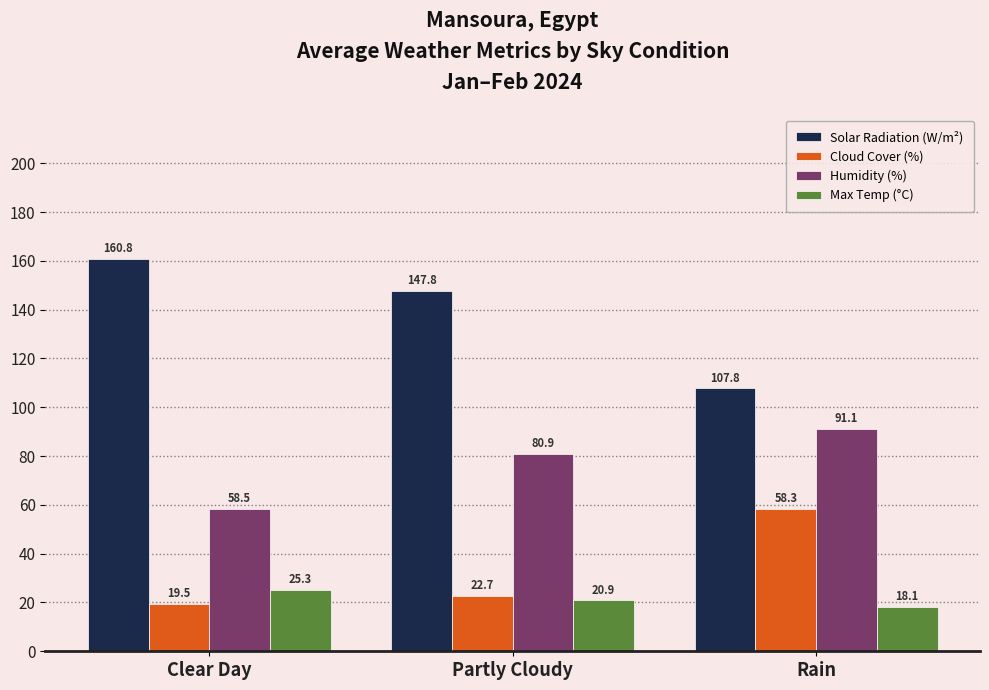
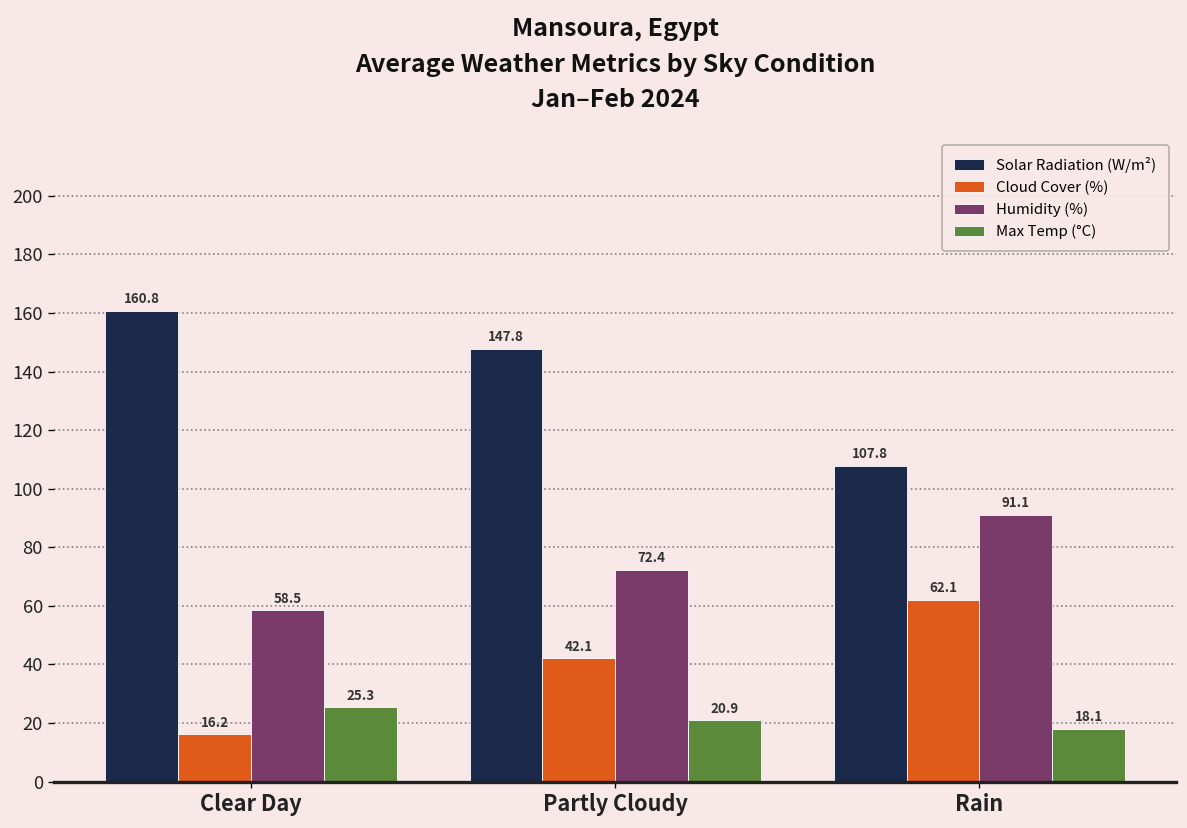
  {
    "Solar Radiation (W/m²)": {
      "Clear Day": 160.8,
      "Partly Cloudy": 147.8,
      "Rain": 107.8
    },
    "Cloud Cover (%)": {
-     "Clear Day": 19.5,
-     "Partly Cloudy": 22.7,
-     "Rain": 58.3
+     "Clear Day": 16.2,
+     "Partly Cloudy": 42.1,
+     "Rain": 62.1
    },
    "Humidity (%)": {
      "Clear Day": 58.5,
-     "Partly Cloudy": 80.9,
+     "Partly Cloudy": 72.4,
      "Rain": 91.1
    },
    "Max Temp (°C)": {
      "Clear Day": 25.3,
      "Partly Cloudy": 20.9,
      "Rain": 18.1
    }
  }
